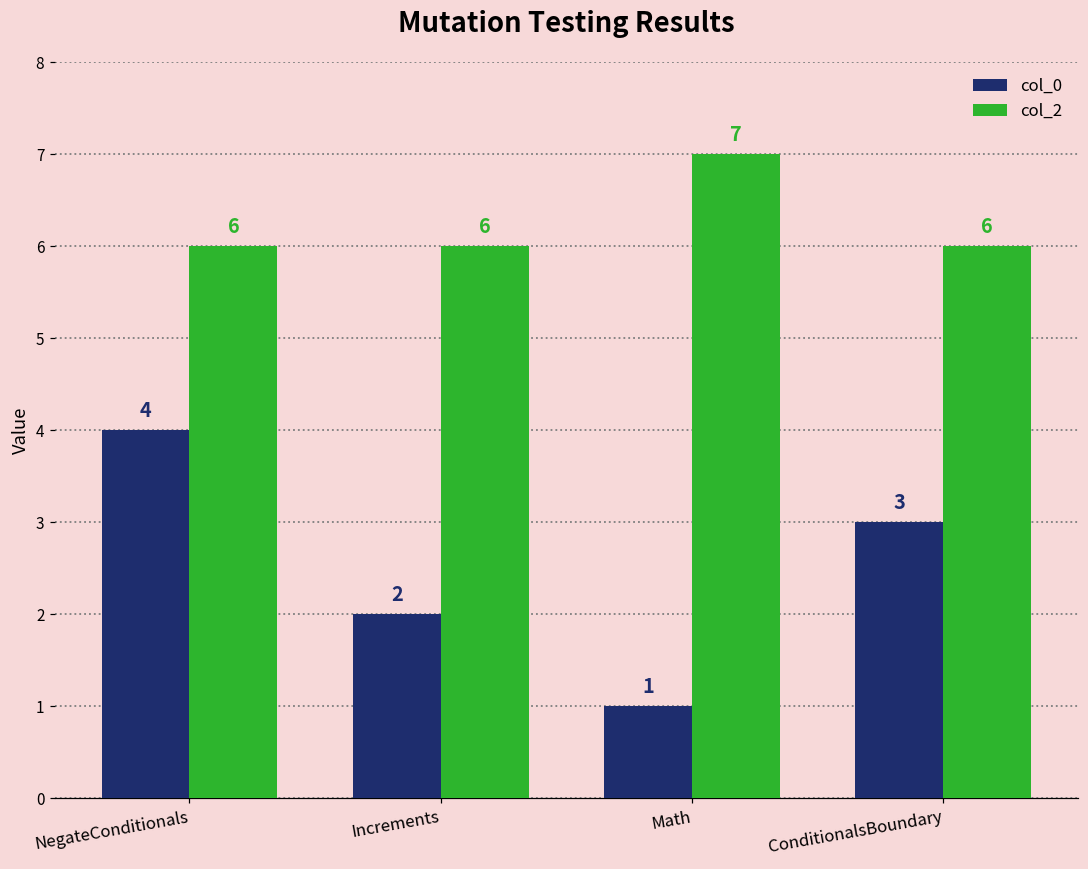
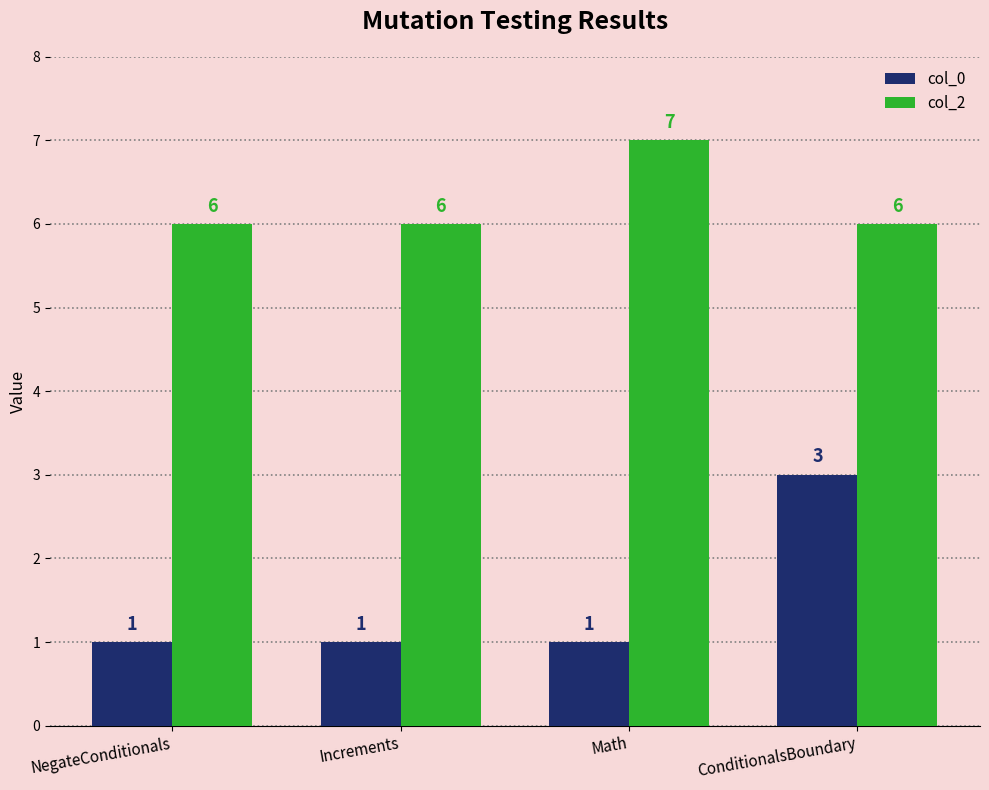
  {
    "col_0": {
-     "NegateConditionals": 4,
-     "Increments": 2,
+     "NegateConditionals": 1,
+     "Increments": 1,
      "Math": 1,
      "ConditionalsBoundary": 3
    },
    "col_2": {
      "NegateConditionals": 6,
      "Increments": 6,
      "Math": 7,
      "ConditionalsBoundary": 6
    }
  }
